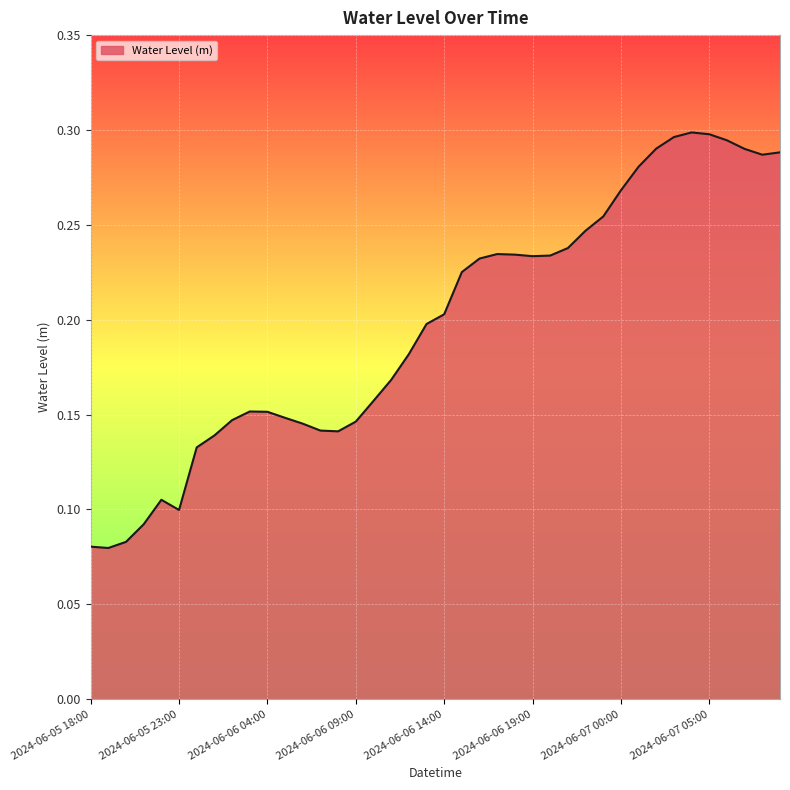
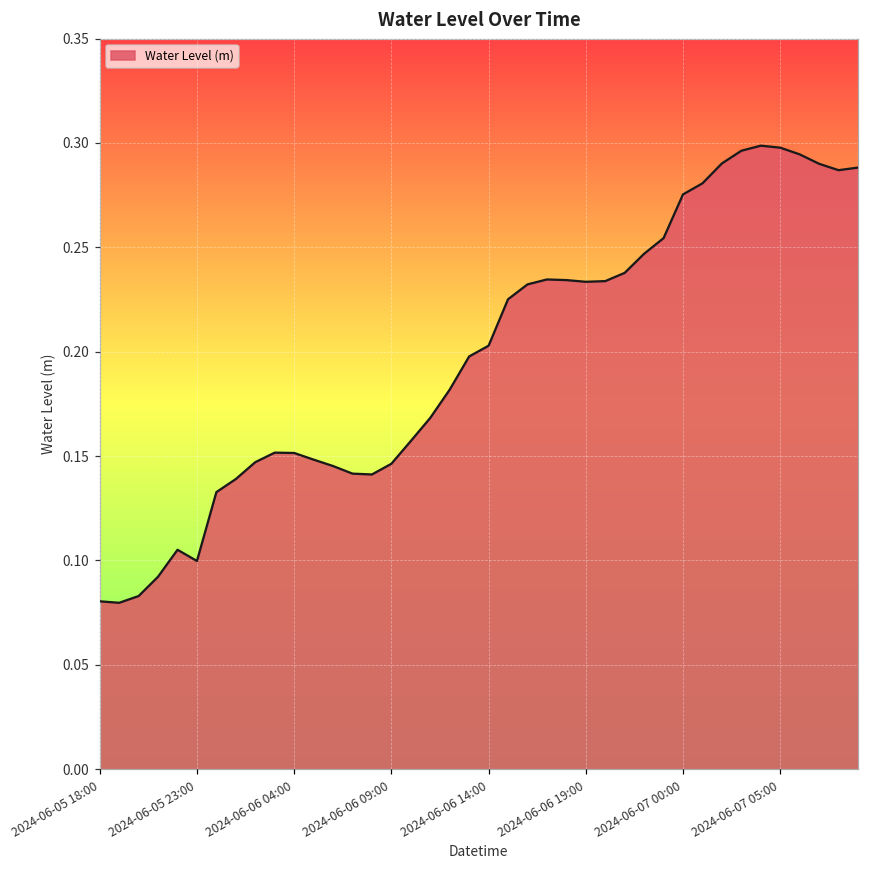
  {
    "2024-06-05 18:00": 0.080,
    "2024-06-05 23:00": 0.100,
    "2024-06-06 04:00": 0.151,
    "2024-06-06 09:00": 0.146,
    "2024-06-06 14:00": 0.203,
    "2024-06-06 19:00": 0.233,
-   "2024-06-07 00:00": 0.268,
+   "2024-06-07 00:00": 0.275,
    "2024-06-07 05:00": 0.298
  }
